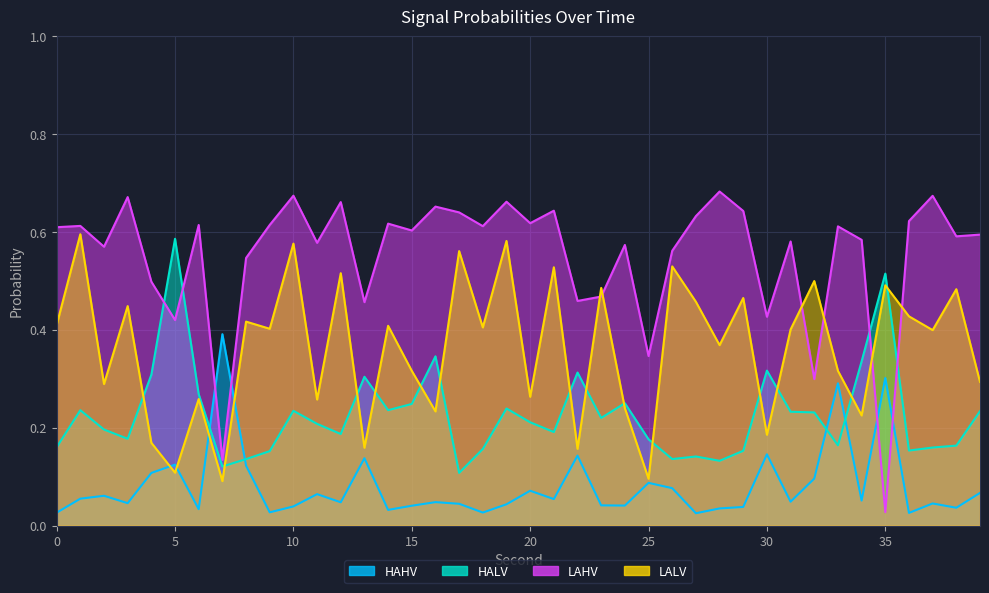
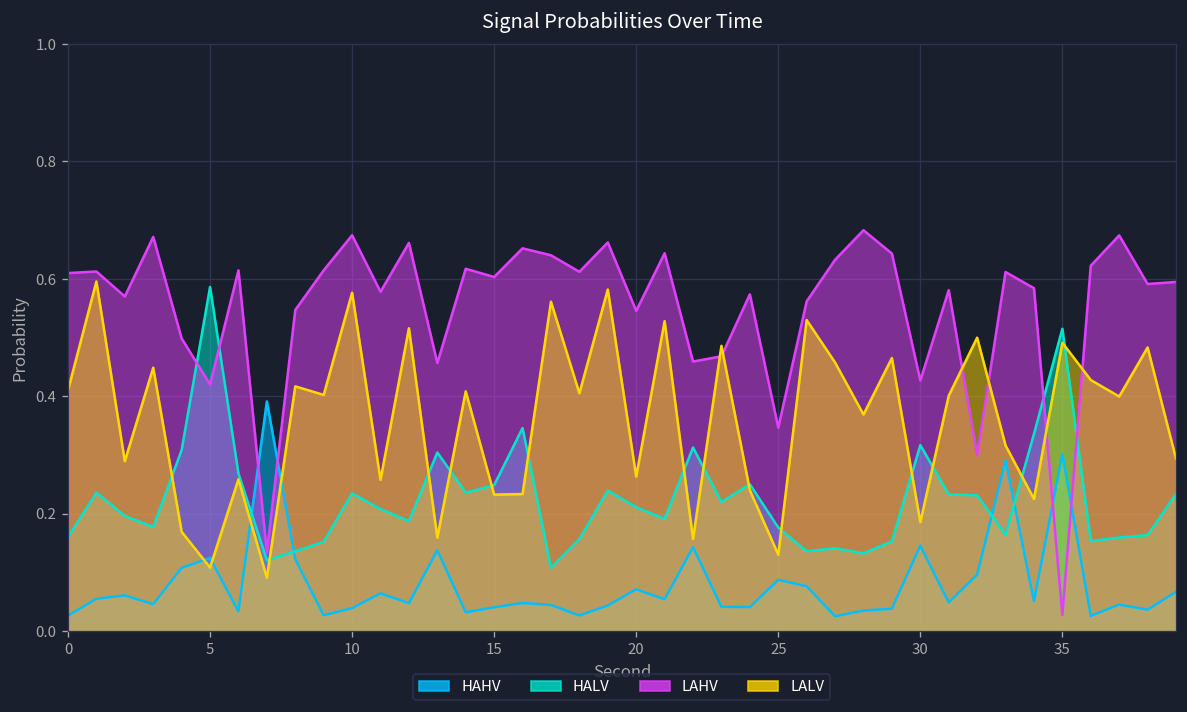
  {
    "LAHV": {
      "0": 0.61,
      "5": 0.42,
      "10": 0.67,
      "15": 0.60,
-     "20": 0.62,
+     "20": 0.55,
      "25": 0.35,
      "30": 0.43,
      "35": 0.03
    },
    "LALV": {
      "0": 0.41,
      "5": 0.11,
      "10": 0.58,
-     "15": 0.32,
+     "15": 0.23,
      "20": 0.26,
-     "25": 0.10,
+     "25": 0.13,
      "30": 0.19,
      "35": 0.49
    }
  }
